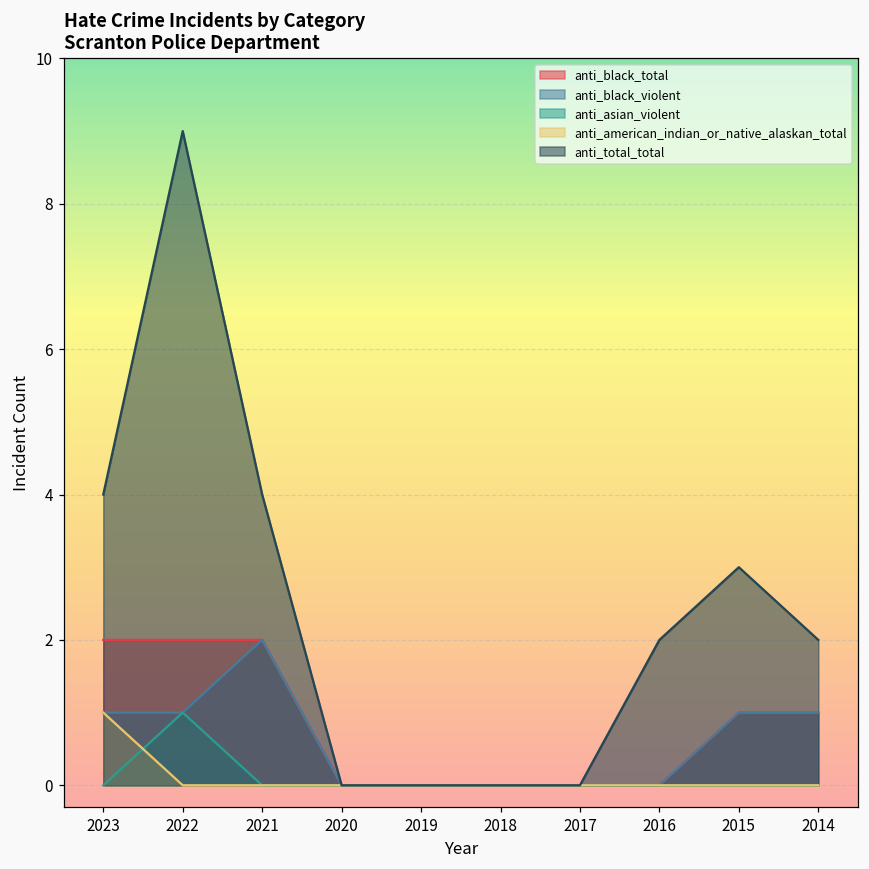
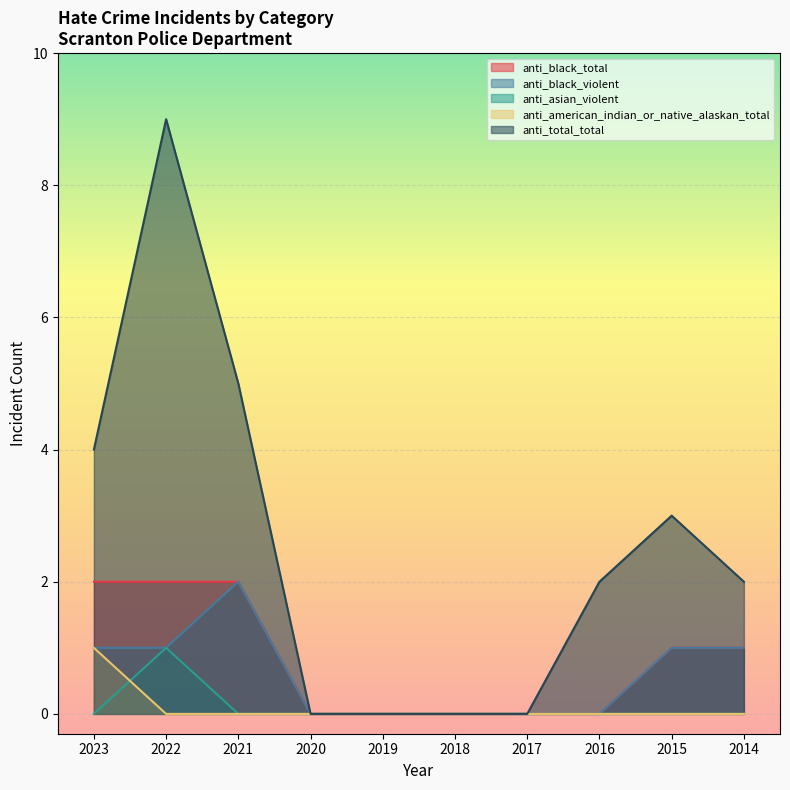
  {
    "anti_black_total": {
      "2023": 2,
      "2022": 2
    },
    "anti_american_indian_or_native_alaskan_total": {
      "2022": 0
    },
    "anti_total_total": {
      "2023": 4,
      "2022": 9,
-     "2021": 4,
+     "2021": 5,
      "2016": 2,
      "2015": 3,
      "2014": 2
    }
  }
